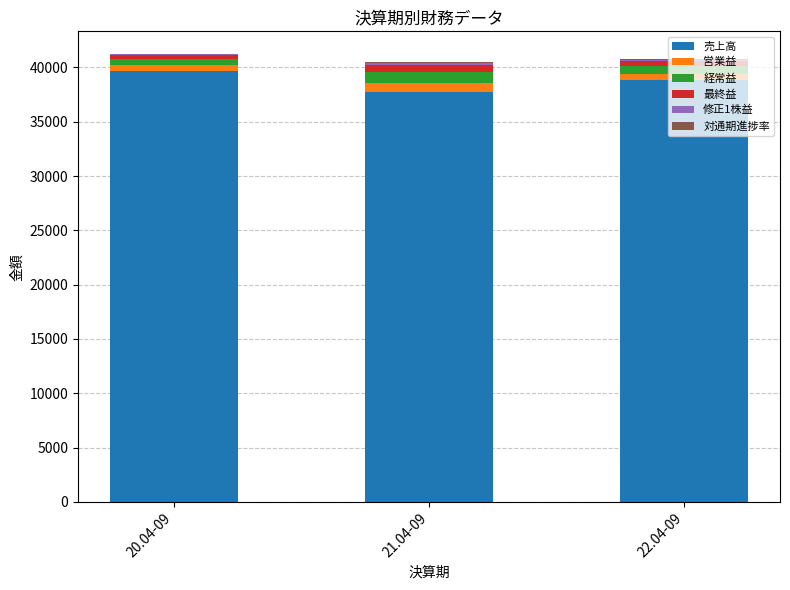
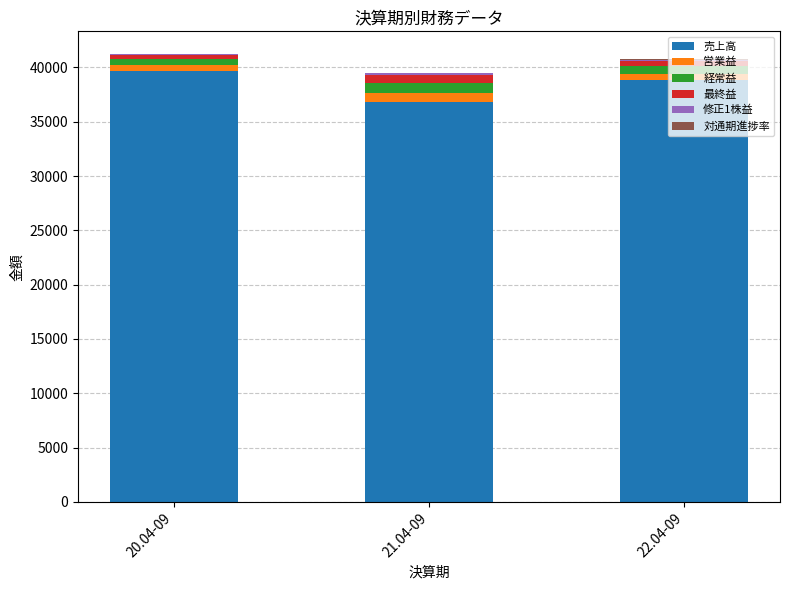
  {
    "売上高": {
      "20.04-09": 39700,
-     "21.04-09": 37800
+     "21.04-09": 36800
    },
    "営業益": {
      "20.04-09": 500,
      "21.04-09": 900
    },
    "経常益": {
      "20.04-09": 500,
      "21.04-09": 1000
    },
    "最終益": {
      "20.04-09": 400,
      "21.04-09": 700
    }
  }
